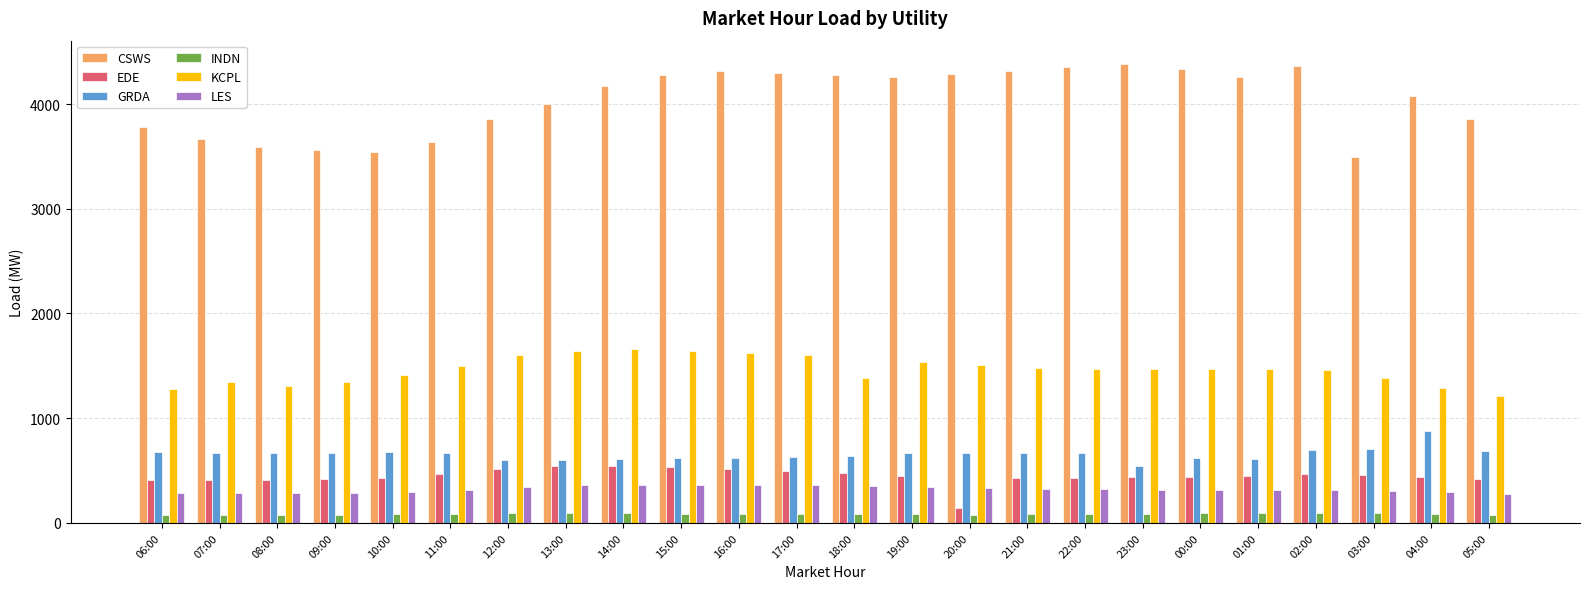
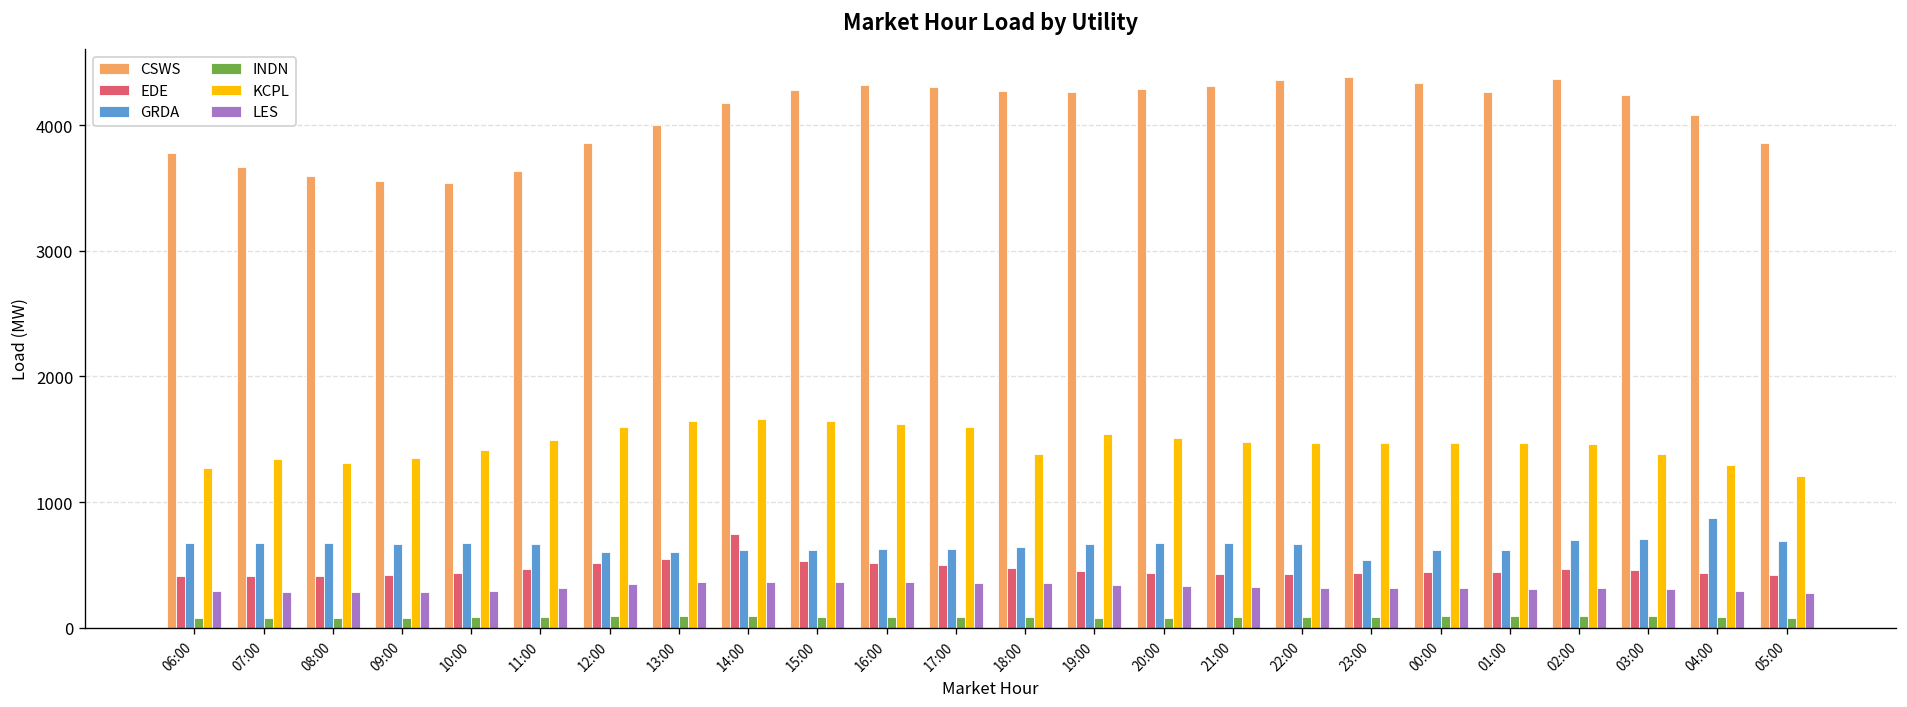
  {
    "CSWS": {
      "06:00": 3780,
      "07:00": 3660,
      "08:00": 3590,
      "09:00": 3560,
      "10:00": 3540,
      "11:00": 3640,
      "12:00": 3850,
      "13:00": 4000,
      "14:00": 4170,
      "15:00": 4270,
      "16:00": 4320,
      "17:00": 4300,
      "18:00": 4270,
      "19:00": 4260,
      "20:00": 4280,
      "21:00": 4310,
      "22:00": 4350,
      "23:00": 4390,
      "00:00": 4330,
      "01:00": 4260,
      "02:00": 4370,
-     "03:00": 3490,
+     "03:00": 4240,
      "04:00": 4080,
      "05:00": 3860
    },
    "EDE": {
      "06:00": 410,
      "07:00": 410,
      "08:00": 410,
      "09:00": 420,
      "10:00": 430,
      "11:00": 470,
      "12:00": 510,
      "13:00": 540,
-     "14:00": 550,
+     "14:00": 740,
      "15:00": 530,
      "16:00": 520,
      "17:00": 500,
      "18:00": 480,
      "19:00": 450,
-     "20:00": 140,
+     "20:00": 440,
      "21:00": 430,
      "22:00": 430,
      "23:00": 440,
      "00:00": 440,
      "01:00": 440,
      "02:00": 470,
      "03:00": 460,
      "04:00": 440,
      "05:00": 420
    },
    "GRDA": {
      "06:00": 680,
      "07:00": 670,
      "08:00": 670,
      "09:00": 670,
      "10:00": 670,
      "11:00": 670,
      "12:00": 600,
      "13:00": 600,
      "14:00": 610,
      "15:00": 620,
      "16:00": 620,
      "17:00": 630,
      "18:00": 640,
      "19:00": 670,
      "20:00": 670,
      "21:00": 670,
      "22:00": 670,
      "23:00": 540,
      "00:00": 620,
      "01:00": 610,
      "02:00": 700,
      "03:00": 710,
      "04:00": 870,
      "05:00": 690
    },
    "INDN": {
      "06:00": 80,
      "07:00": 80,
      "08:00": 80,
      "09:00": 80,
      "10:00": 80,
      "11:00": 90,
      "12:00": 90,
      "13:00": 90,
      "14:00": 90,
      "15:00": 90,
      "16:00": 90,
      "17:00": 80,
      "18:00": 80,
      "19:00": 80,
      "20:00": 80,
      "21:00": 80,
      "22:00": 80,
      "23:00": 90,
      "00:00": 90,
      "01:00": 90,
      "02:00": 90,
      "03:00": 90,
      "04:00": 80,
      "05:00": 80
    },
    "KCPL": {
      "06:00": 1270,
      "07:00": 1350,
      "08:00": 1310,
      "09:00": 1350,
      "10:00": 1420,
      "11:00": 1500,
      "12:00": 1600,
      "13:00": 1650,
      "14:00": 1660,
      "15:00": 1640,
      "16:00": 1620,
      "17:00": 1600,
      "18:00": 1380,
      "19:00": 1540,
      "20:00": 1510,
      "21:00": 1480,
      "22:00": 1470,
      "23:00": 1470,
      "00:00": 1470,
      "01:00": 1470,
      "02:00": 1460,
      "03:00": 1380,
      "04:00": 1290,
      "05:00": 1210
    },
    "LES": {
      "06:00": 290,
      "07:00": 280,
      "08:00": 280,
      "09:00": 280,
      "10:00": 300,
      "11:00": 320,
      "12:00": 340,
      "13:00": 360,
      "14:00": 370,
      "15:00": 360,
      "16:00": 360,
      "17:00": 360,
      "18:00": 350,
      "19:00": 340,
      "20:00": 330,
      "21:00": 320,
      "22:00": 320,
      "23:00": 320,
      "00:00": 310,
      "01:00": 310,
      "02:00": 320,
      "03:00": 310,
      "04:00": 290,
      "05:00": 270
    }
  }
